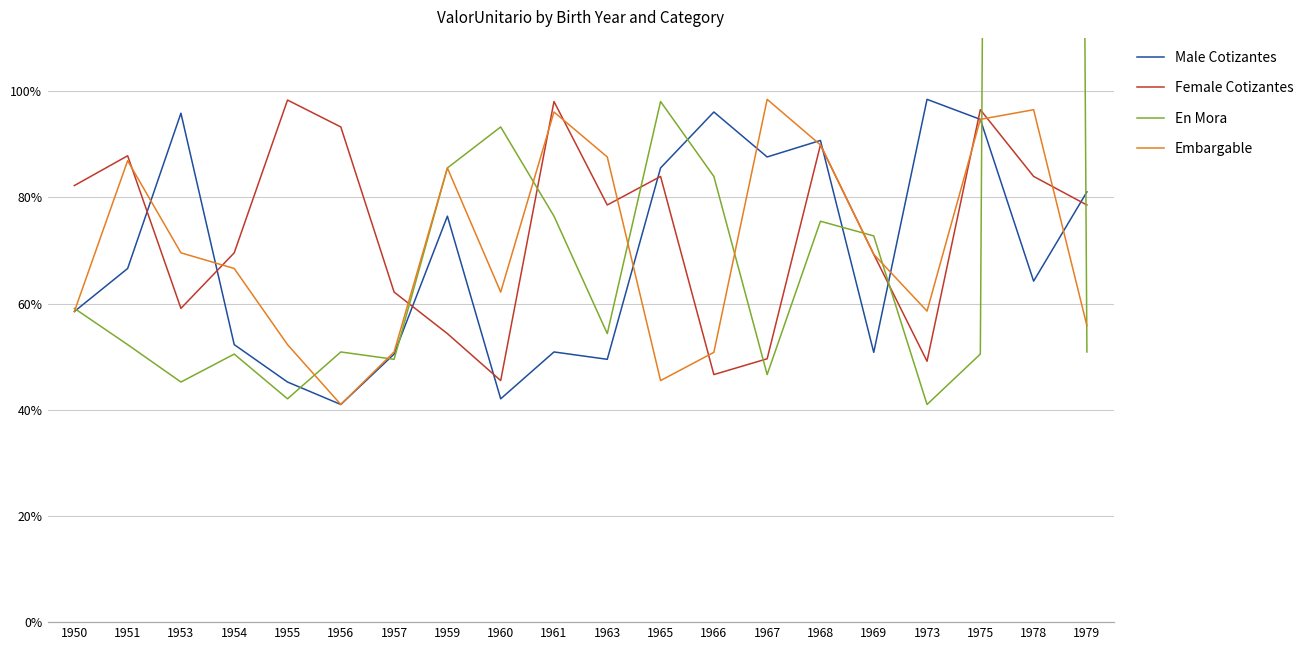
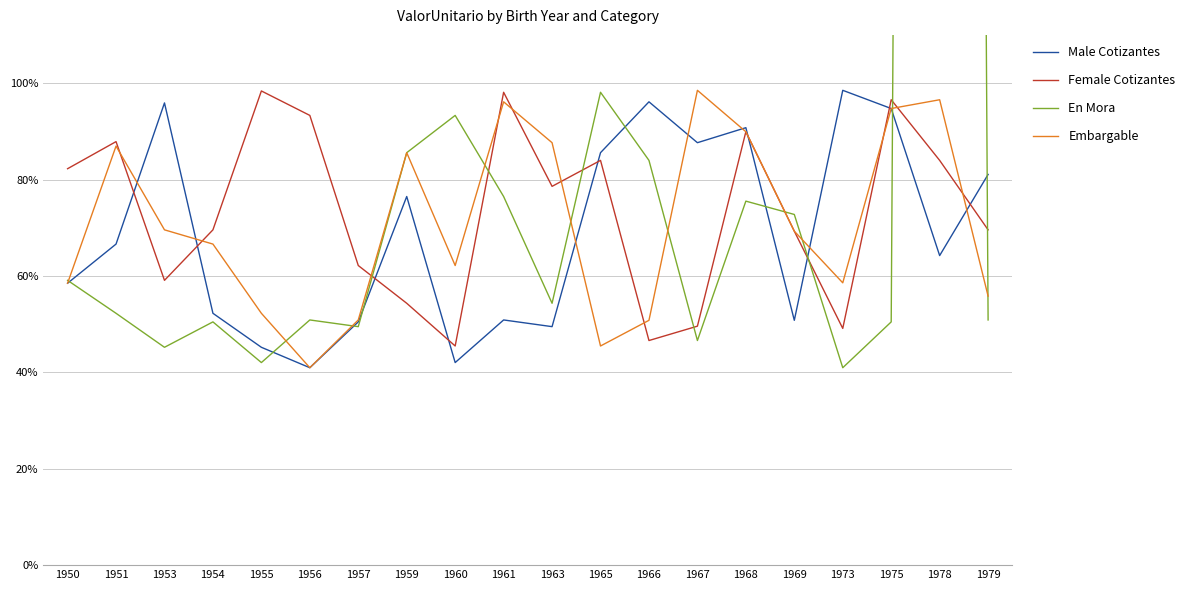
  {
    "Male Cotizantes": {
      "1951": "67%",
      "1953": "96%",
      "1954": "52%",
      "1955": "45%",
      "1959": "76%",
      "1960": "42%",
      "1961": "51%",
      "1963": "49%",
      "1965": "86%",
      "1966": "96%",
      "1967": "88%",
      "1968": "91%",
      "1969": "51%",
      "1973": "99%",
      "1978": "64%",
      "1979": "81%"
    },
    "Female Cotizantes": {
      "1950": "82%",
      "1951": "88%",
      "1953": "59%",
      "1954": "70%",
      "1955": "98%",
      "1956": "93%",
      "1957": "62%",
      "1959": "54%",
      "1960": "45%",
      "1961": "98%",
      "1963": "79%",
      "1965": "84%",
      "1966": "47%",
      "1967": "50%",
      "1973": "49%",
      "1975": "97%",
      "1978": "84%",
-     "1979": "79%"
+     "1979": "70%"
    },
    "En Mora": {
      "1950": "59%",
      "1951": "52%",
      "1953": "45%",
      "1954": "50%",
      "1955": "42%",
      "1956": "51%",
      "1957": "49%",
      "1960": "93%",
      "1961": "76%",
      "1963": "54%",
      "1965": "98%",
      "1966": "84%",
      "1967": "47%",
      "1968": "76%",
      "1969": "73%",
      "1973": "41%",
      "1975": "50%",
      "1979": "51%"
    },
    "Embargable": {
      "1951": "87%",
      "1953": "70%",
      "1954": "67%",
      "1955": "52%",
      "1960": "62%",
      "1961": "96%",
      "1963": "88%",
      "1965": "45%",
      "1966": "51%",
      "1967": "99%",
      "1973": "59%",
      "1978": "97%",
      "1979": "56%"
    }
  }
